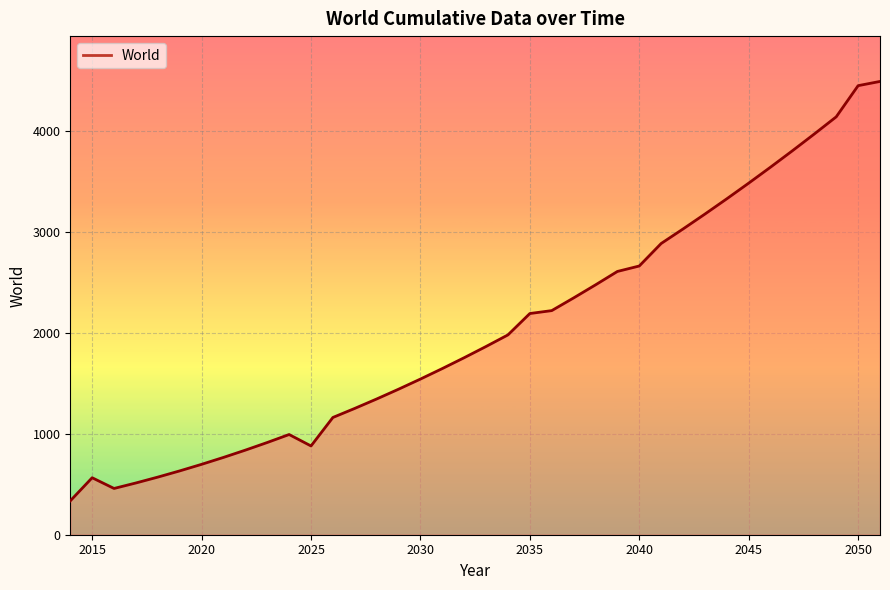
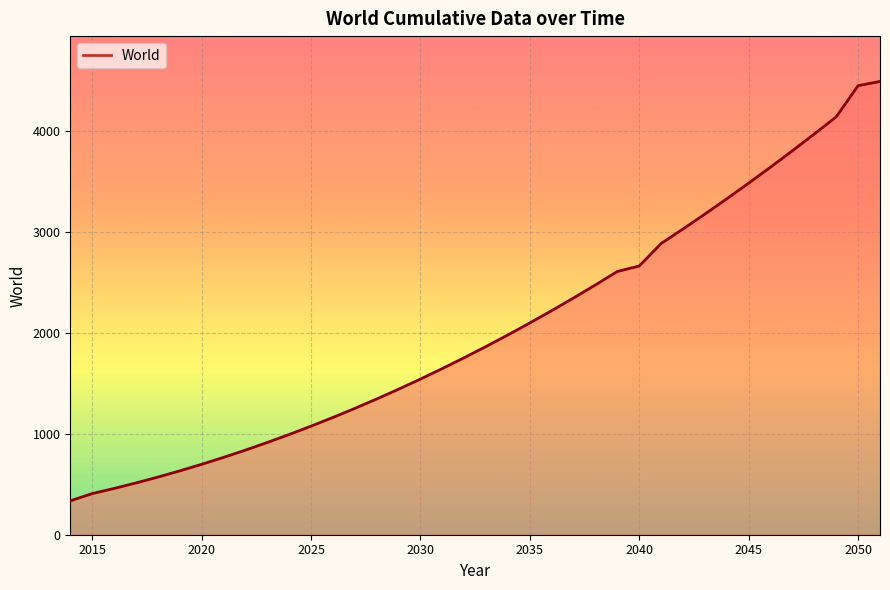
  {
-   "2015": 560,
+   "2015": 410,
    "2020": 700,
-   "2025": 880,
+   "2025": 1080,
    "2030": 1540,
-   "2035": 2190,
+   "2035": 2100,
    "2040": 2660,
    "2045": 3480,
    "2050": 4450
  }
